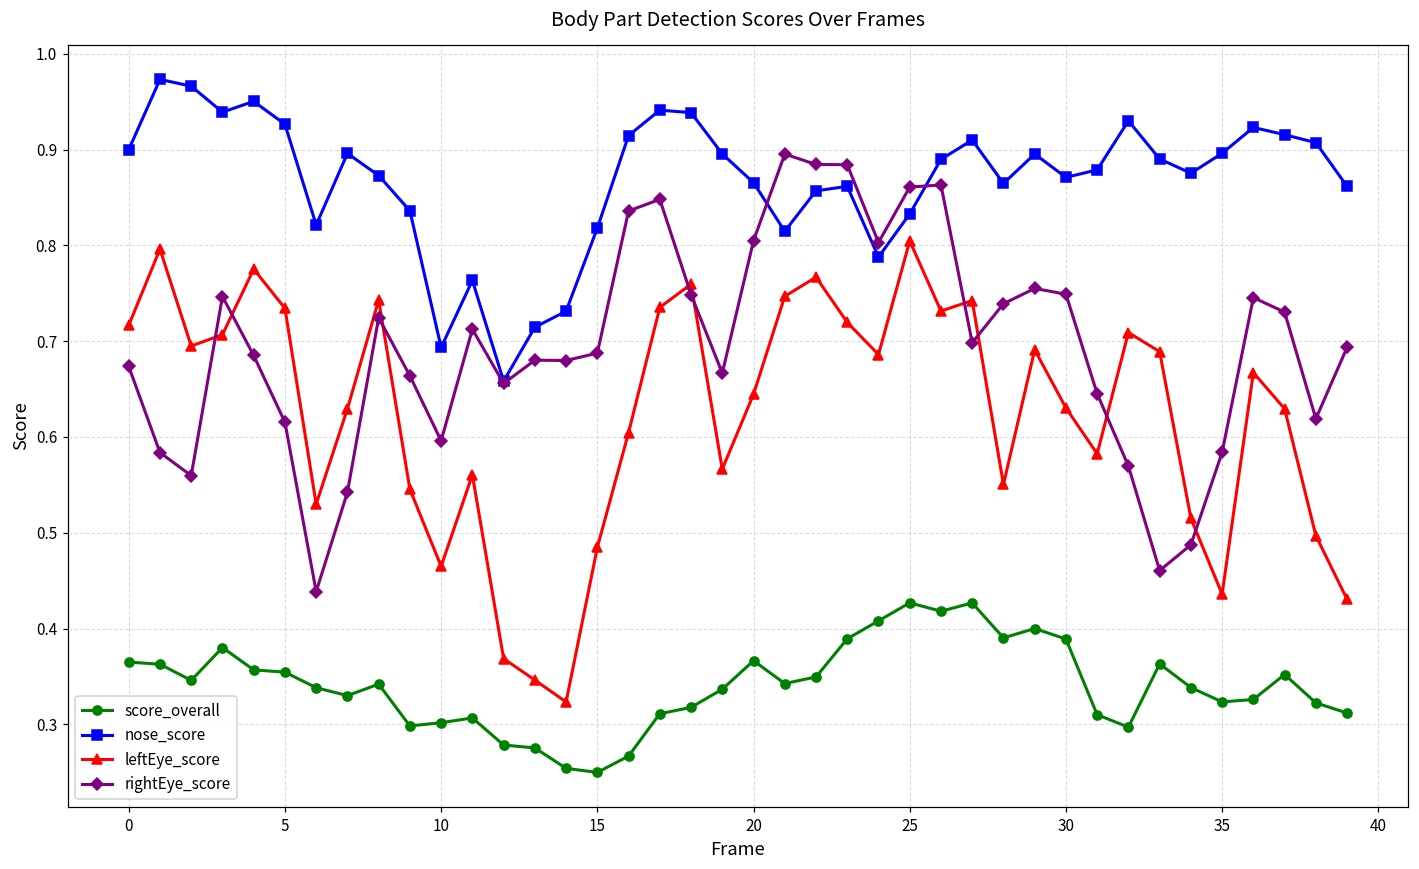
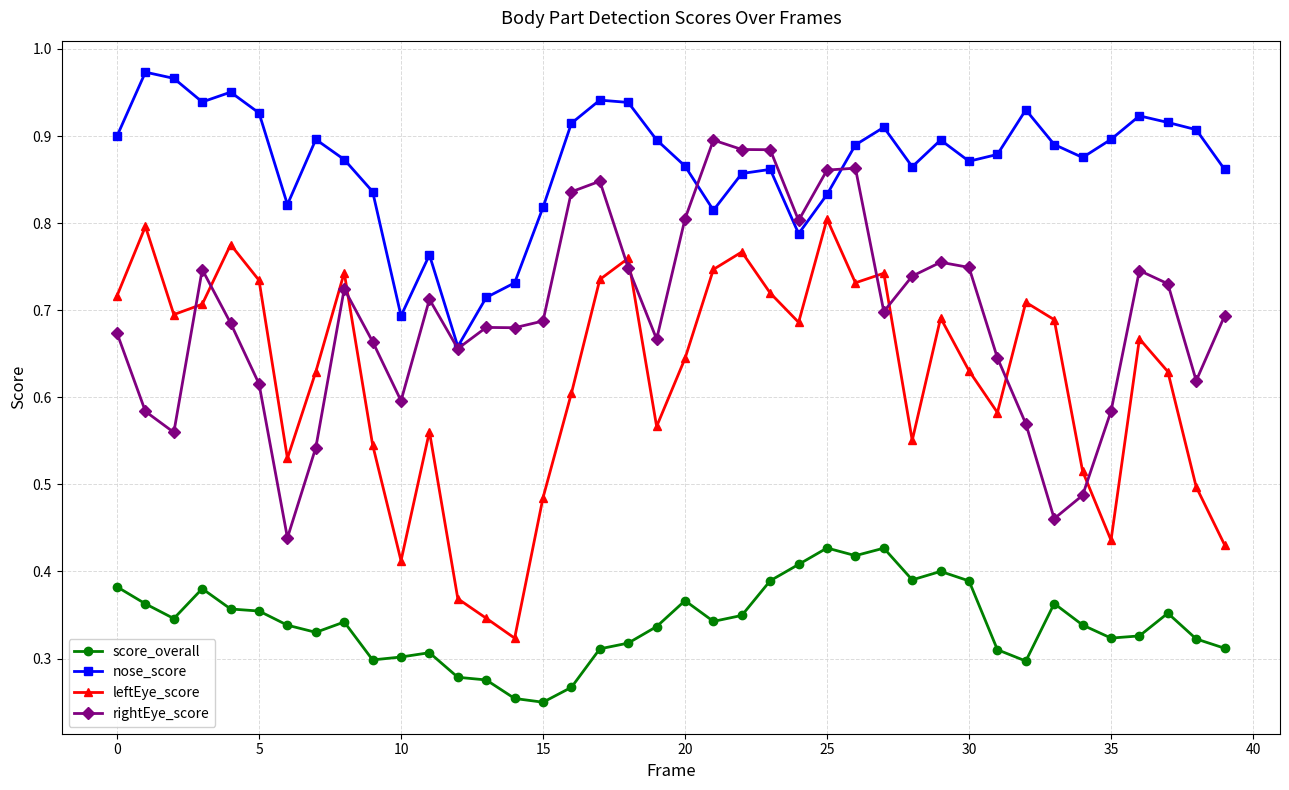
  {
    "score_overall": {
-     "0": 0.36,
+     "0": 0.38,
      "5": 0.35,
      "10": 0.30,
      "15": 0.25,
      "20": 0.37,
      "25": 0.43,
      "30": 0.39,
      "35": 0.32
    },
    "nose_score": {
      "0": 0.90,
      "5": 0.93,
      "10": 0.69,
      "15": 0.82,
      "20": 0.87,
      "25": 0.83,
      "30": 0.87,
      "35": 0.90
    },
    "leftEye_score": {
      "0": 0.72,
      "5": 0.73,
-     "10": 0.46,
+     "10": 0.41,
      "15": 0.48,
      "20": 0.64,
      "25": 0.80,
      "30": 0.63,
      "35": 0.44
    },
    "rightEye_score": {
      "0": 0.67,
      "5": 0.62,
      "10": 0.60,
      "15": 0.69,
      "20": 0.80,
      "25": 0.86,
      "30": 0.75,
      "35": 0.58
    }
  }
